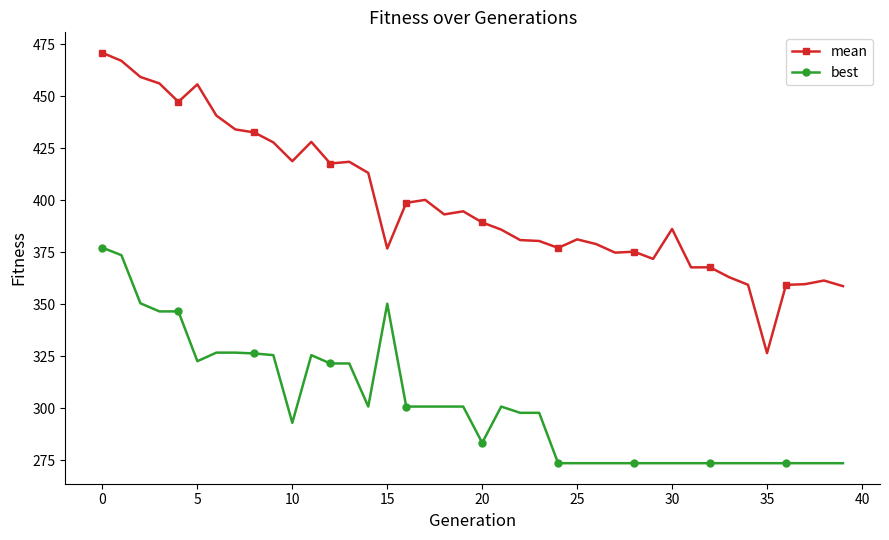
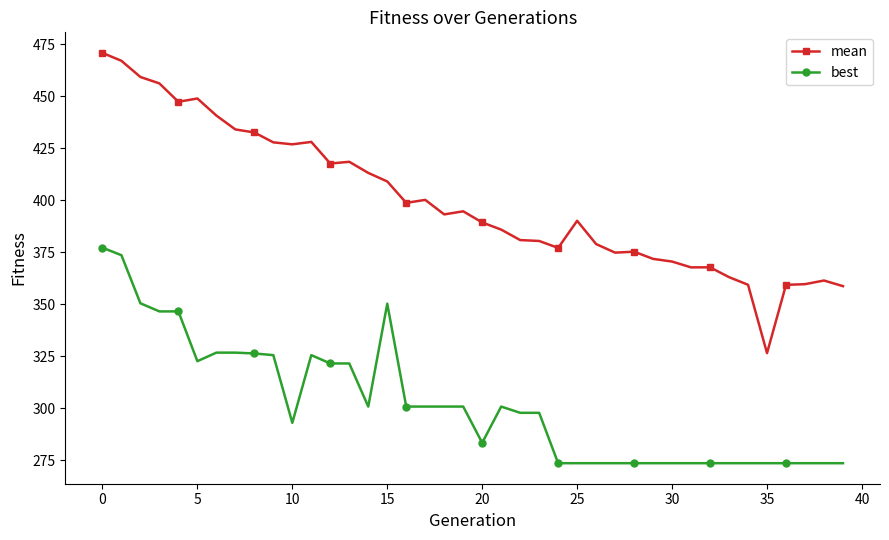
  {
    "mean": {
      "0": 471,
-     "5": 456,
-     "10": 419,
-     "15": 377,
+     "5": 449,
+     "10": 427,
+     "15": 409,
      "20": 389,
-     "25": 381,
-     "30": 386,
+     "25": 390,
+     "30": 371,
      "35": 327
    },
    "best": {
      "0": 377,
      "5": 323,
      "10": 293,
      "15": 350,
      "20": 284,
      "25": 274,
      "30": 274,
      "35": 274
    }
  }
